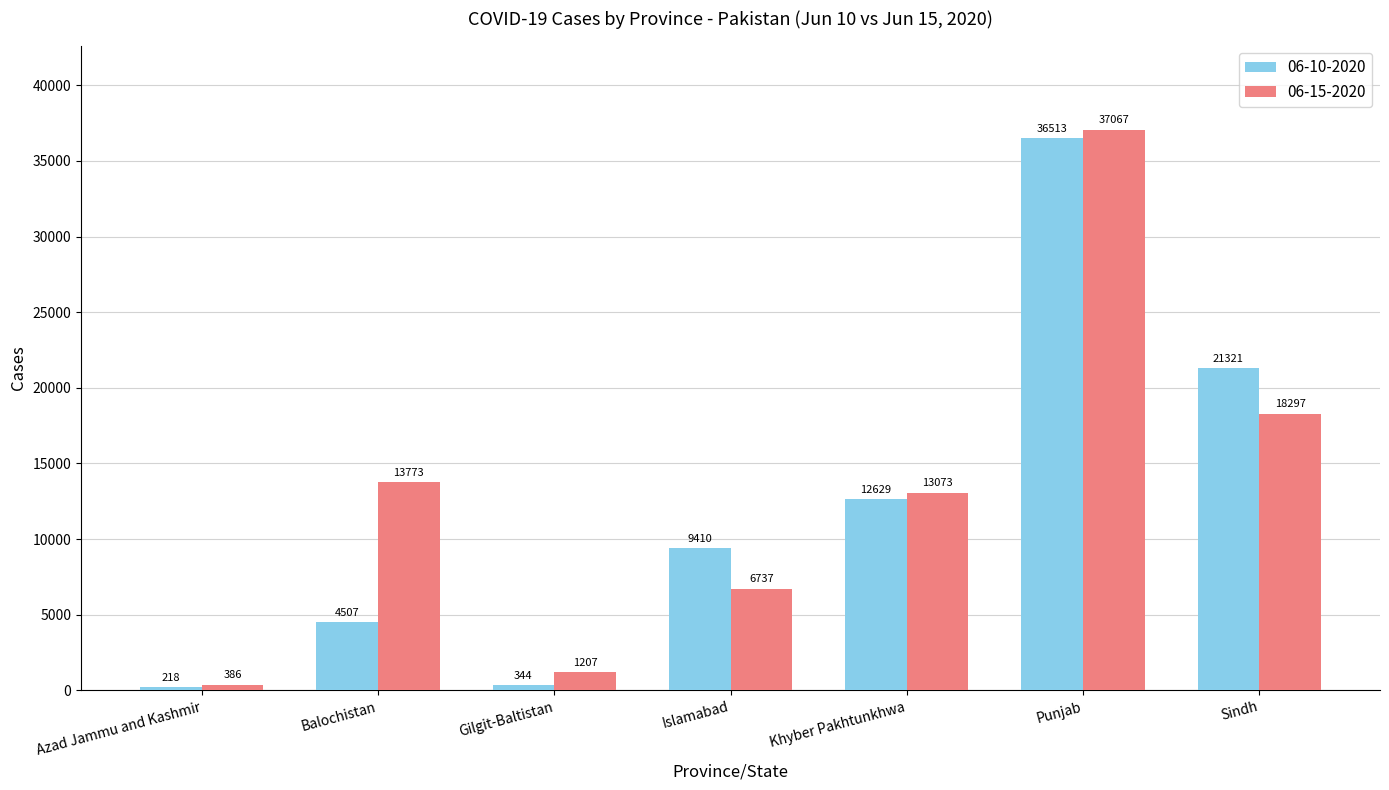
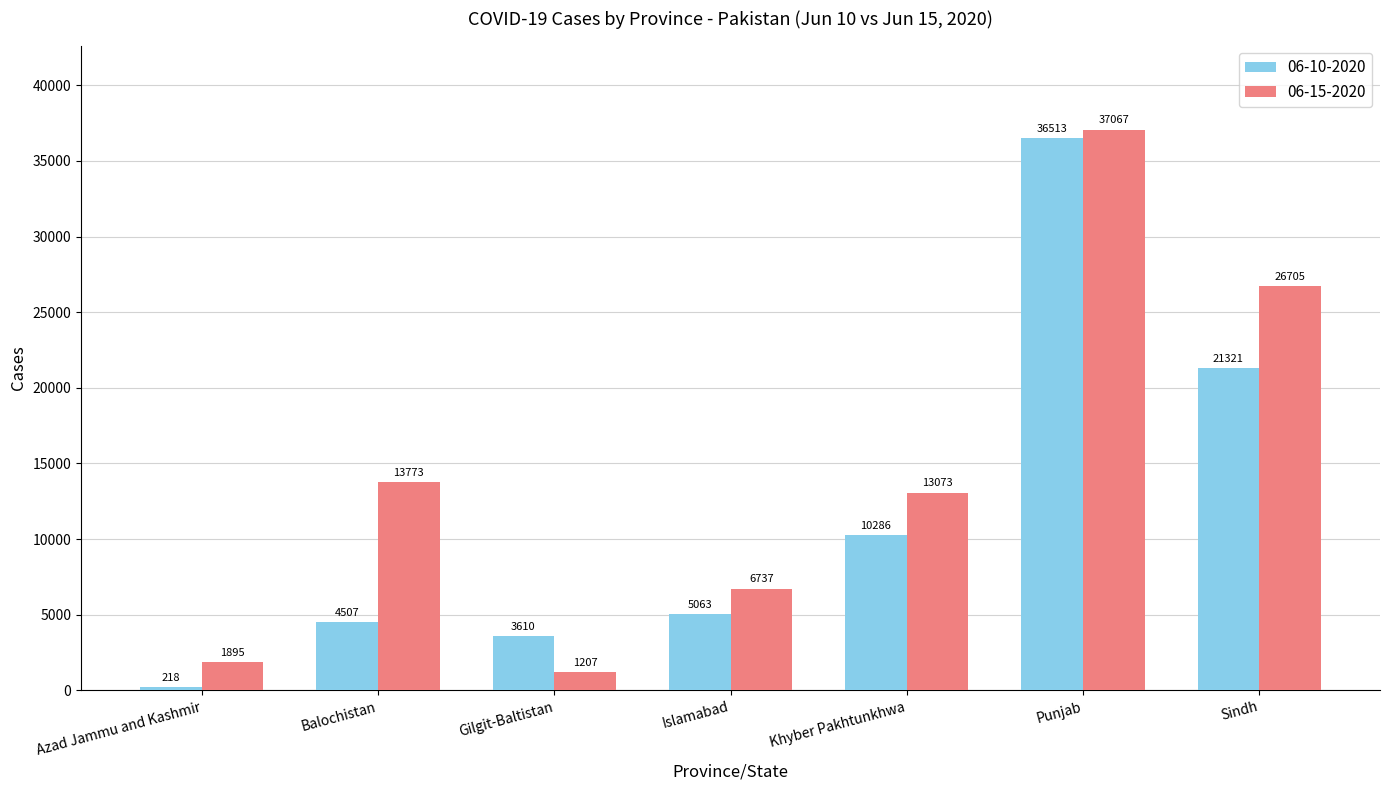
  {
    "06-10-2020": {
      "Azad Jammu and Kashmir": 218,
      "Balochistan": 4507,
-     "Gilgit-Baltistan": 344,
-     "Islamabad": 9410,
-     "Khyber Pakhtunkhwa": 12629,
+     "Gilgit-Baltistan": 3610,
+     "Islamabad": 5063,
+     "Khyber Pakhtunkhwa": 10286,
      "Punjab": 36513,
      "Sindh": 21321
    },
    "06-15-2020": {
-     "Azad Jammu and Kashmir": 386,
+     "Azad Jammu and Kashmir": 1895,
      "Balochistan": 13773,
      "Gilgit-Baltistan": 1207,
      "Islamabad": 6737,
      "Khyber Pakhtunkhwa": 13073,
      "Punjab": 37067,
-     "Sindh": 18297
+     "Sindh": 26705
    }
  }
